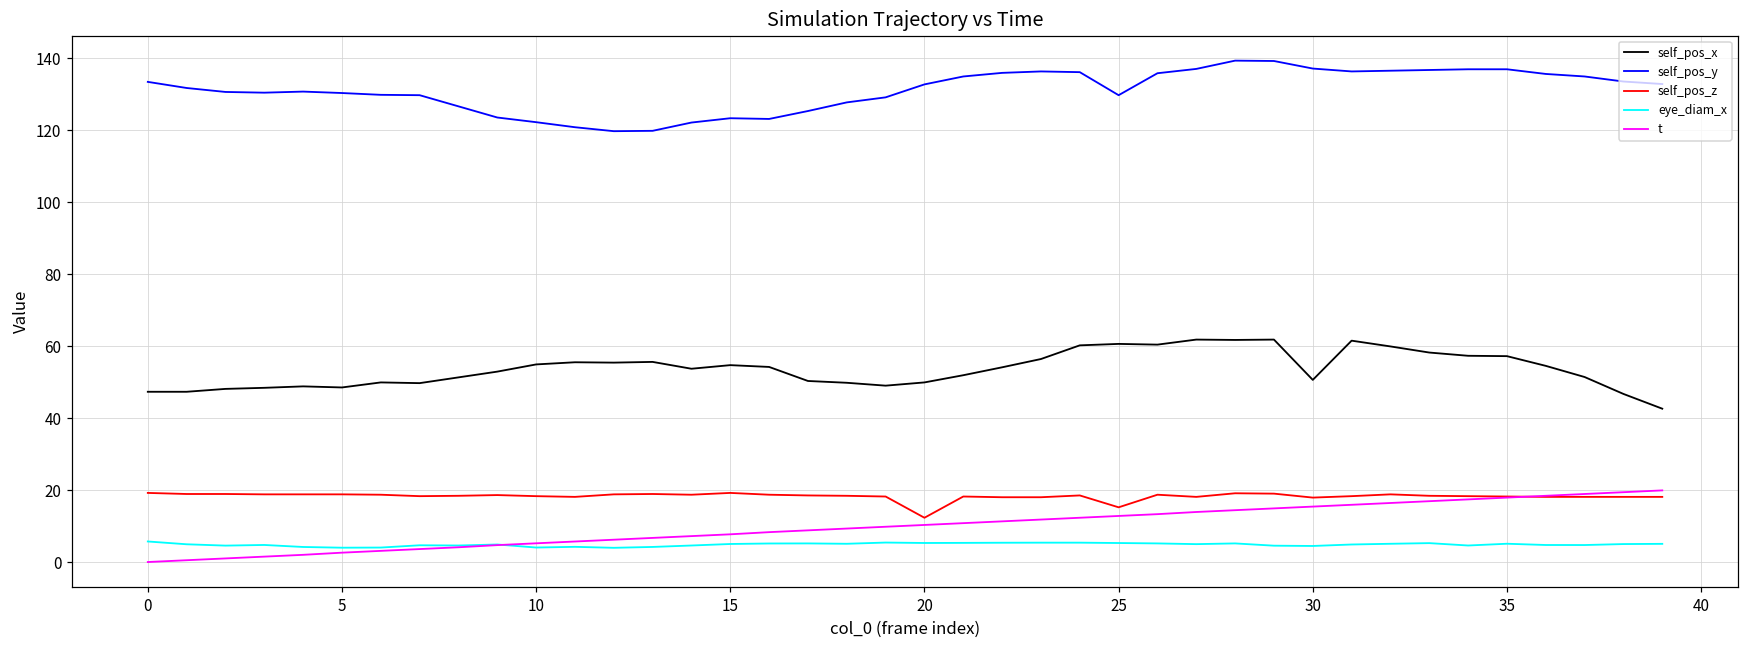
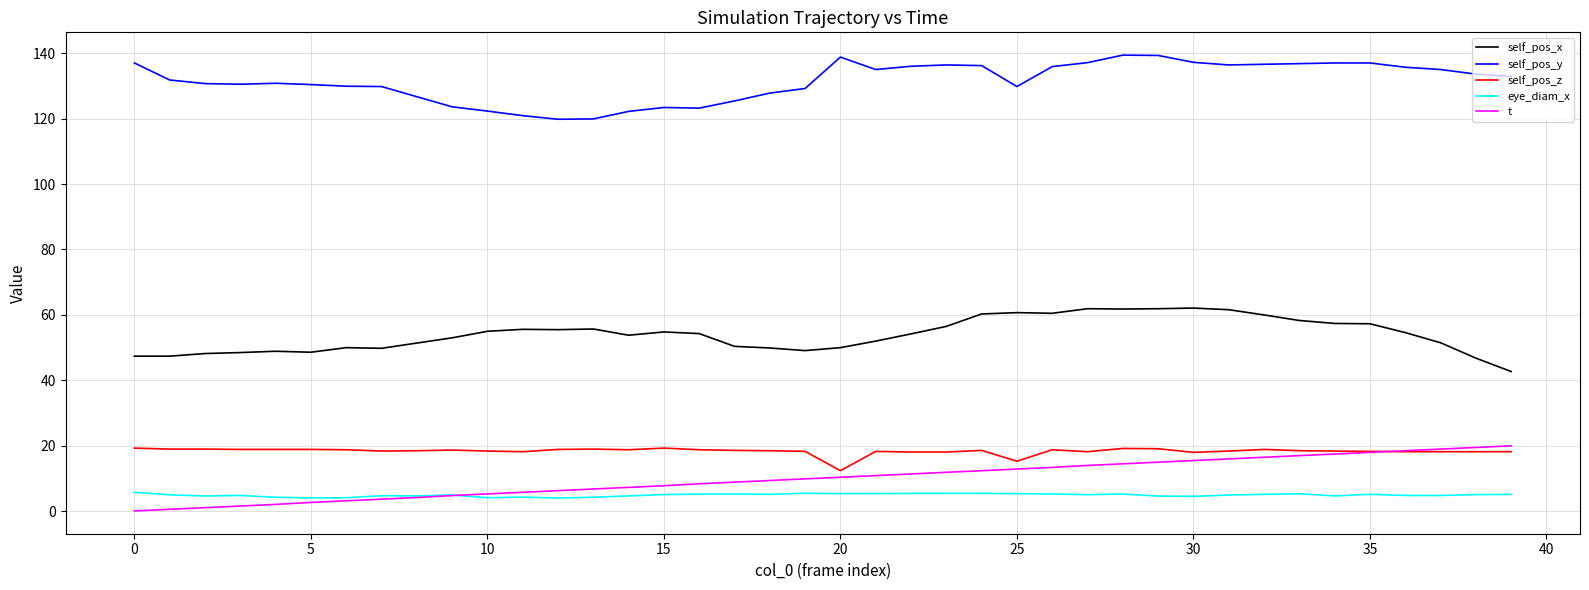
  {
    "self_pos_x": {
      "0": 47,
      "5": 49,
      "10": 55,
      "15": 55,
      "20": 50,
      "25": 61,
-     "30": 51,
+     "30": 62,
      "35": 57
    },
    "self_pos_y": {
-     "0": 134,
+     "0": 137,
      "5": 130,
      "10": 122,
      "15": 123,
-     "20": 133,
+     "20": 139,
      "25": 130,
      "30": 137,
      "35": 137
    },
    "self_pos_z": {
      "0": 19,
      "5": 19,
      "10": 18,
      "15": 19,
      "20": 12,
      "25": 15,
      "30": 18
    },
    "eye_diam_x": {
      "0": 6,
      "5": 4,
      "10": 4,
      "15": 5,
      "20": 5,
      "25": 5,
      "30": 5,
      "35": 5
    },
    "t": {
      "0": 0,
      "5": 3,
      "10": 5,
      "15": 8,
      "20": 10,
      "25": 13,
      "30": 16
    }
  }
